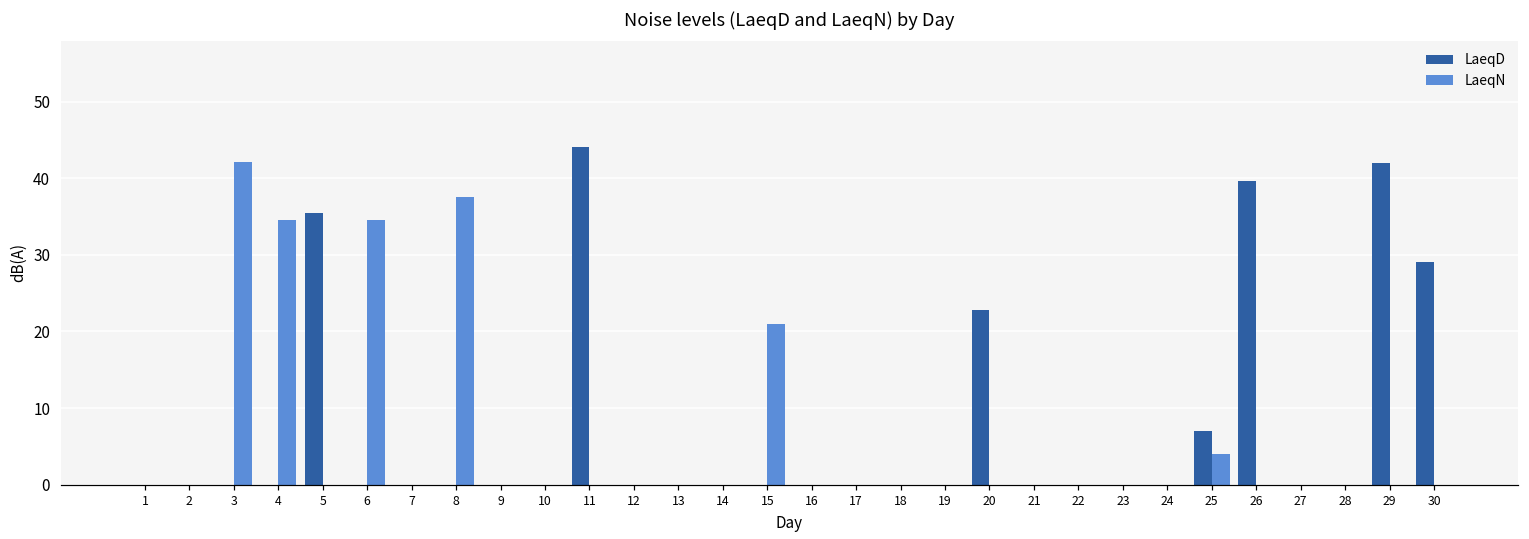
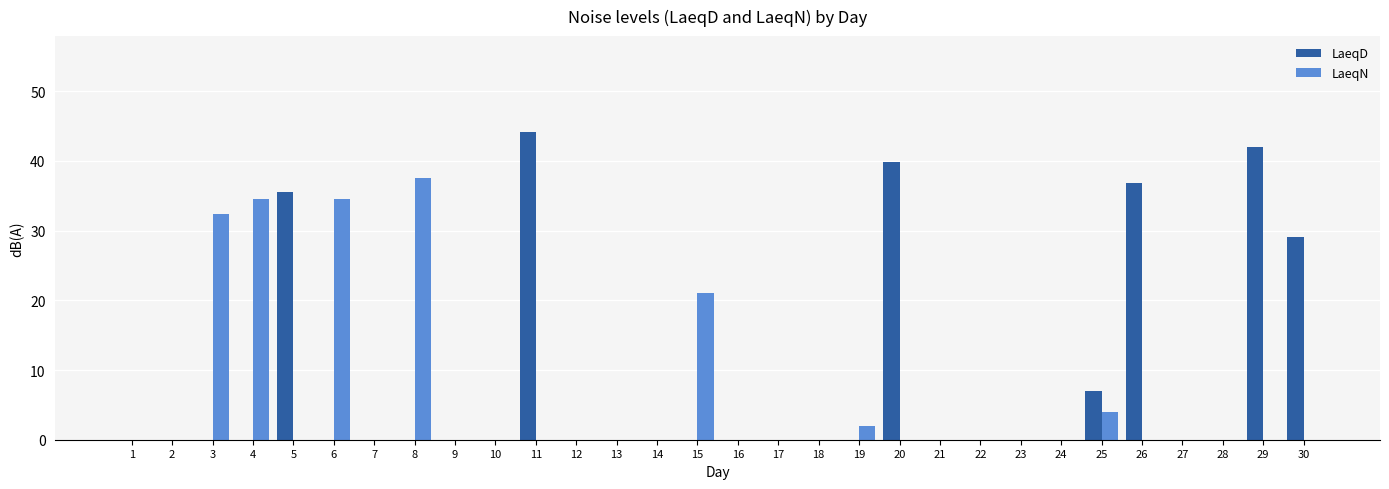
  {
    "LaeqD": {
      "1": 0,
      "2": 0,
      "3": 0,
      "4": 0,
      "5": 36,
      "6": 0,
      "7": 0,
      "8": 0,
      "9": 0,
      "10": 0,
      "11": 44,
      "12": 0,
      "13": 0,
      "14": 0,
      "15": 0,
      "16": 0,
      "17": 0,
      "18": 0,
      "19": 0,
-     "20": 23,
+     "20": 40,
      "21": 0,
      "22": 0,
      "23": 0,
      "24": 0,
      "25": 7,
-     "26": 40,
+     "26": 37,
      "27": 0,
      "28": 0,
      "29": 42,
      "30": 29
    },
    "LaeqN": {
      "1": 0,
      "2": 0,
-     "3": 42,
+     "3": 32,
      "4": 35,
      "5": 0,
      "6": 35,
      "7": 0,
      "8": 38,
      "9": 0,
      "10": 0,
      "11": 0,
      "12": 0,
      "13": 0,
      "14": 0,
      "15": 21,
      "16": 0,
      "17": 0,
      "18": 0,
-     "19": 0,
+     "19": 2,
      "20": 0,
      "21": 0,
      "22": 0,
      "23": 0,
      "24": 0,
      "25": 4,
      "26": 0,
      "27": 0,
      "28": 0,
      "29": 0,
      "30": 0
    }
  }
